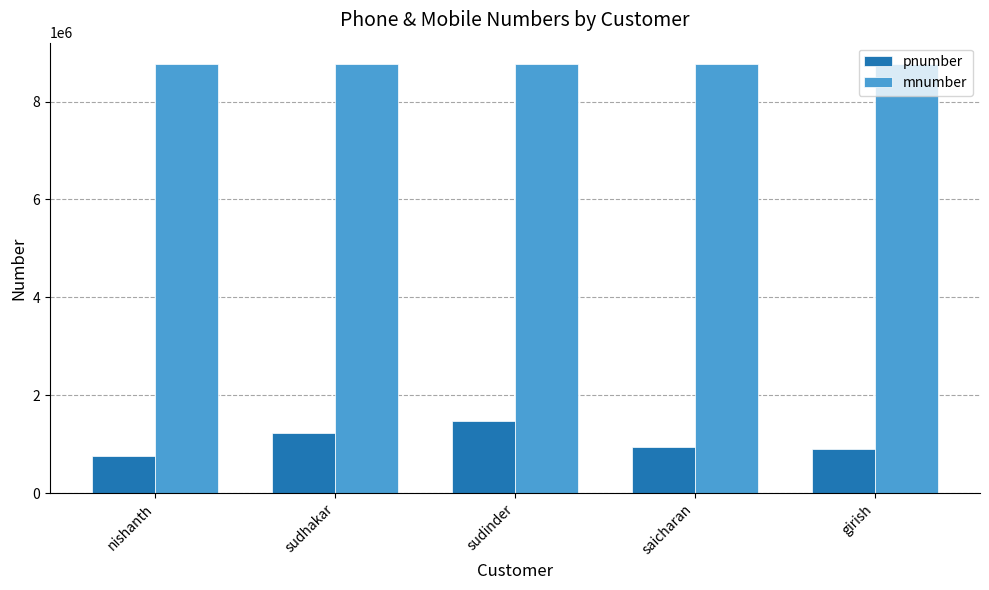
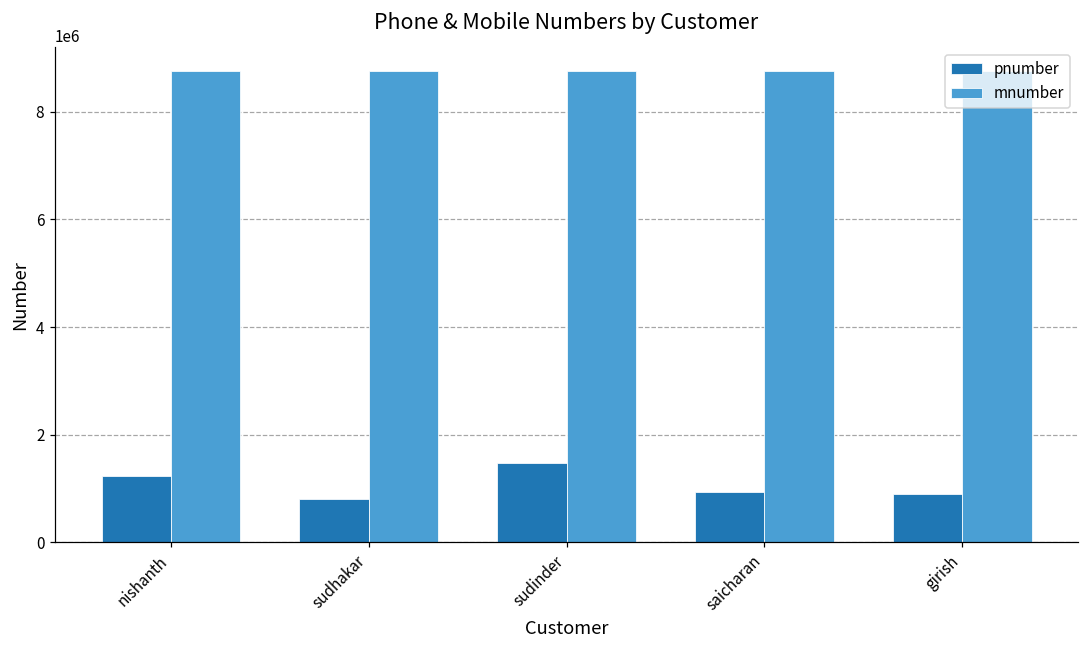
  {
    "pnumber": {
-     "nishanth": 800000,
-     "sudhakar": 1200000,
+     "nishanth": 1200000,
+     "sudhakar": 800000,
      "sudinder": 1500000,
      "saicharan": 900000,
      "girish": 900000
    },
    "mnumber": {
      "nishanth": 8800000,
      "sudhakar": 8800000,
      "sudinder": 8800000,
      "saicharan": 8800000
    }
  }
